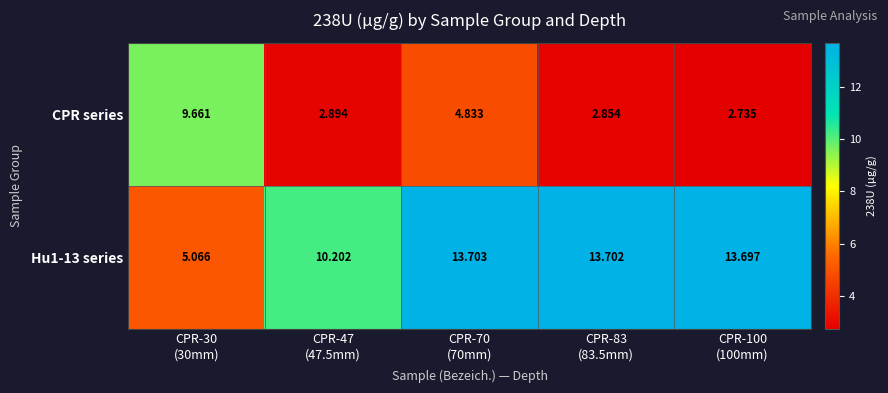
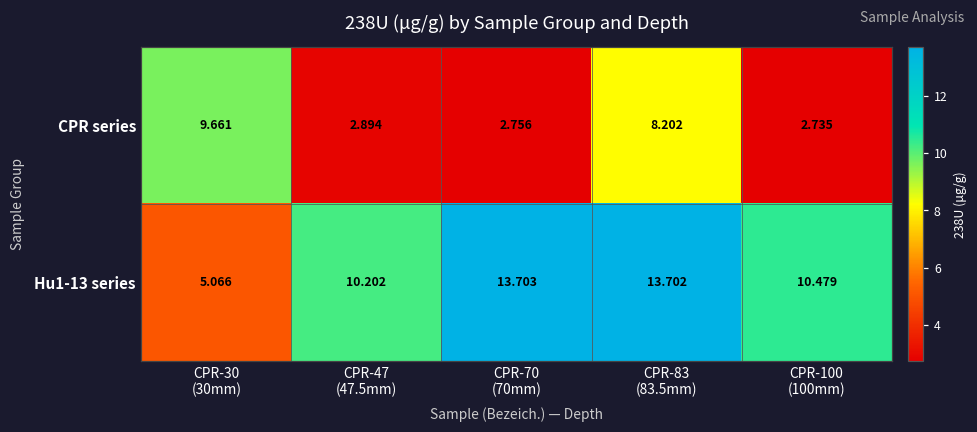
  {
    "CPR series": {
      "CPR-30 (30mm)": 9.661,
      "CPR-47 (47.5mm)": 2.894,
-     "CPR-70 (70mm)": 4.833,
-     "CPR-83 (83.5mm)": 2.854,
+     "CPR-70 (70mm)": 2.756,
+     "CPR-83 (83.5mm)": 8.202,
      "CPR-100 (100mm)": 2.735
    },
    "Hu1-13 series": {
      "CPR-30 (30mm)": 5.066,
      "CPR-47 (47.5mm)": 10.202,
      "CPR-70 (70mm)": 13.703,
      "CPR-83 (83.5mm)": 13.702,
-     "CPR-100 (100mm)": 13.697
+     "CPR-100 (100mm)": 10.479
    }
  }
